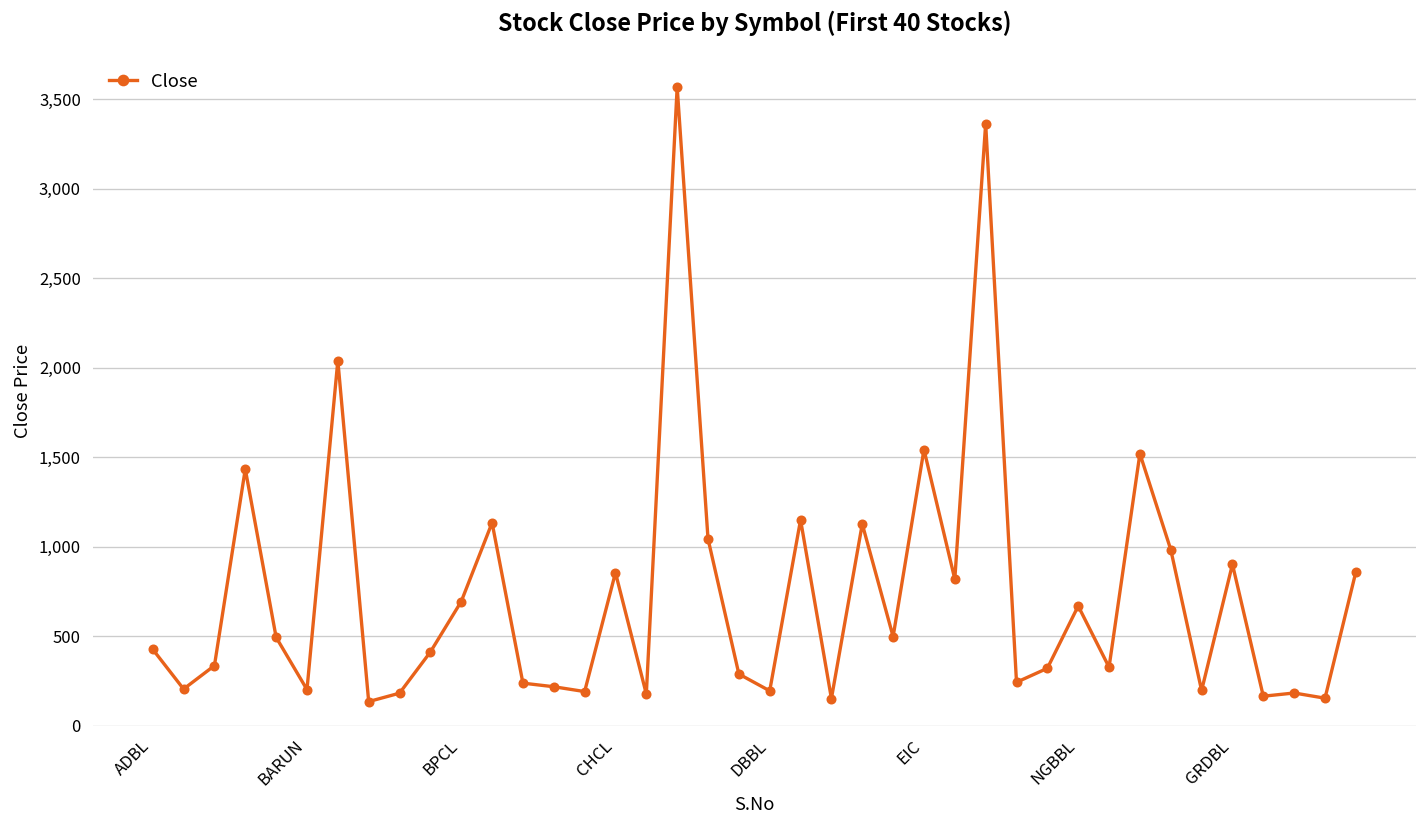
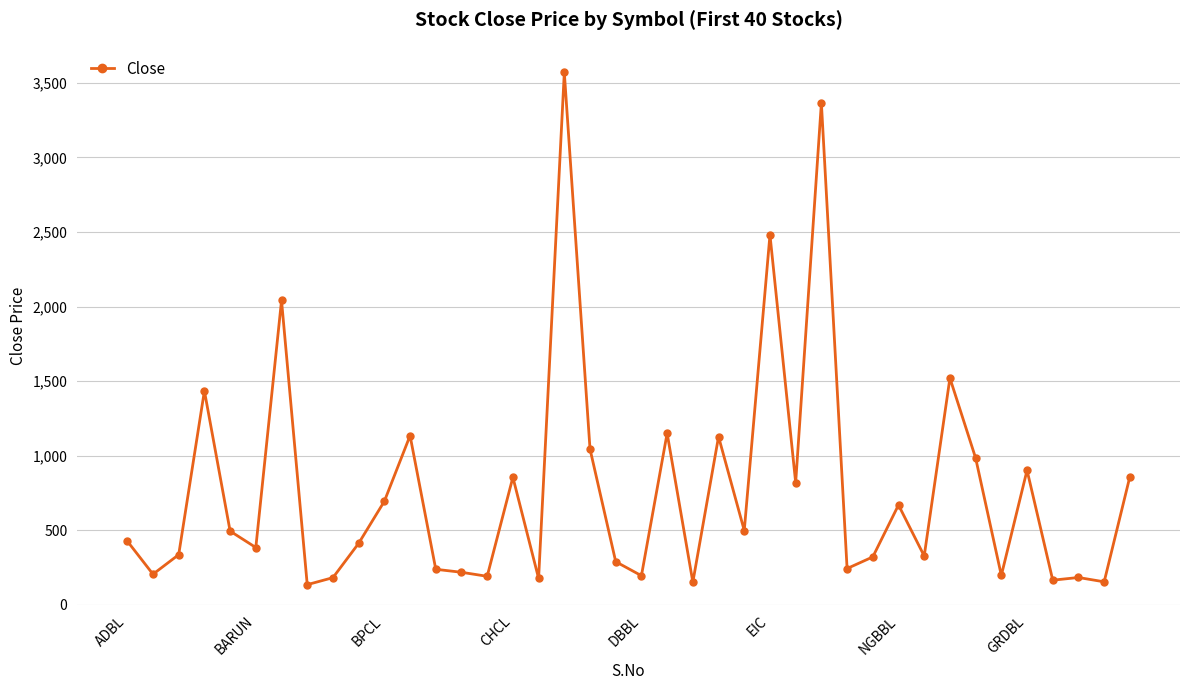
  {
    "ADBL": "430",
-   "BARUN": "200",
+   "BARUN": "390",
    "BPCL": "700",
    "CHCL": "860",
    "DBBL": "200",
-   "EIC": "1,540",
+   "EIC": "2,480",
    "NGBBL": "670",
    "GRDBL": "900"
  }
